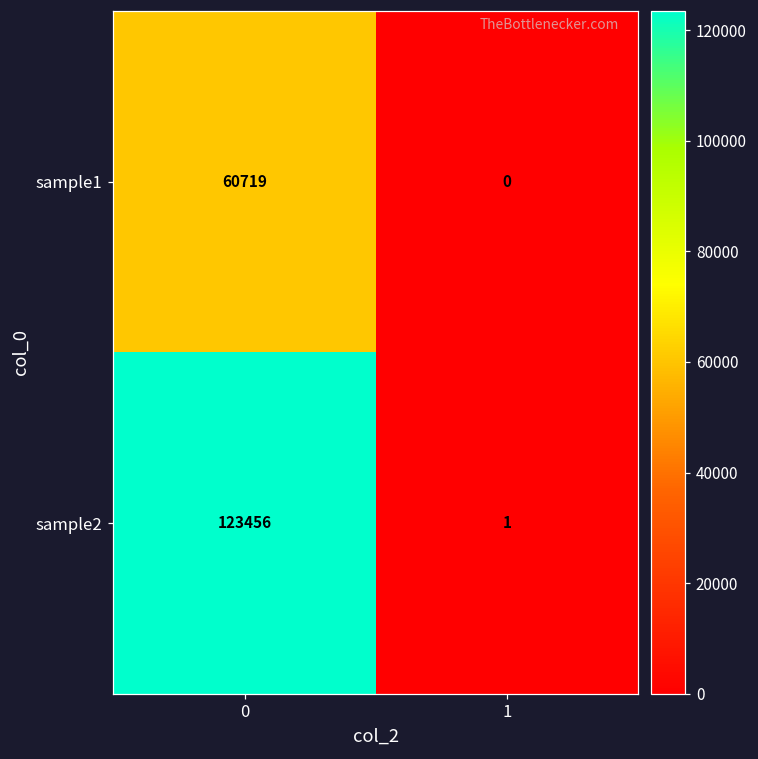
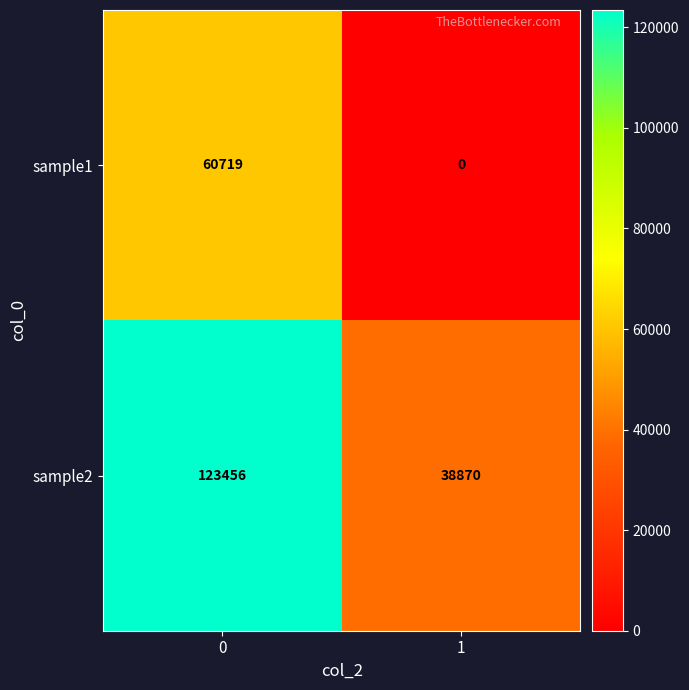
  {
    "sample1": {
      "0": 60719,
      "1": 0
    },
    "sample2": {
      "0": 123456,
-     "1": 1
+     "1": 38870
    }
  }
